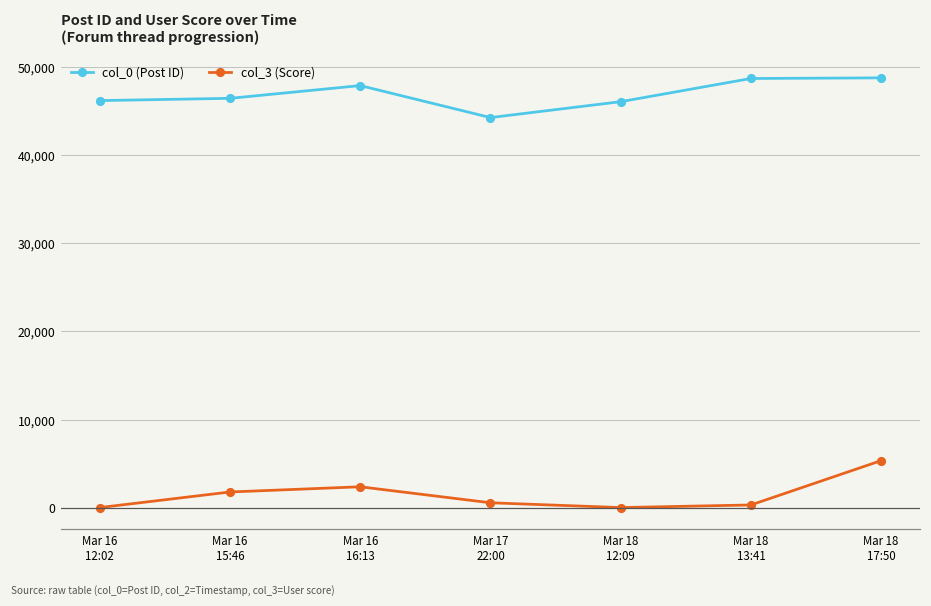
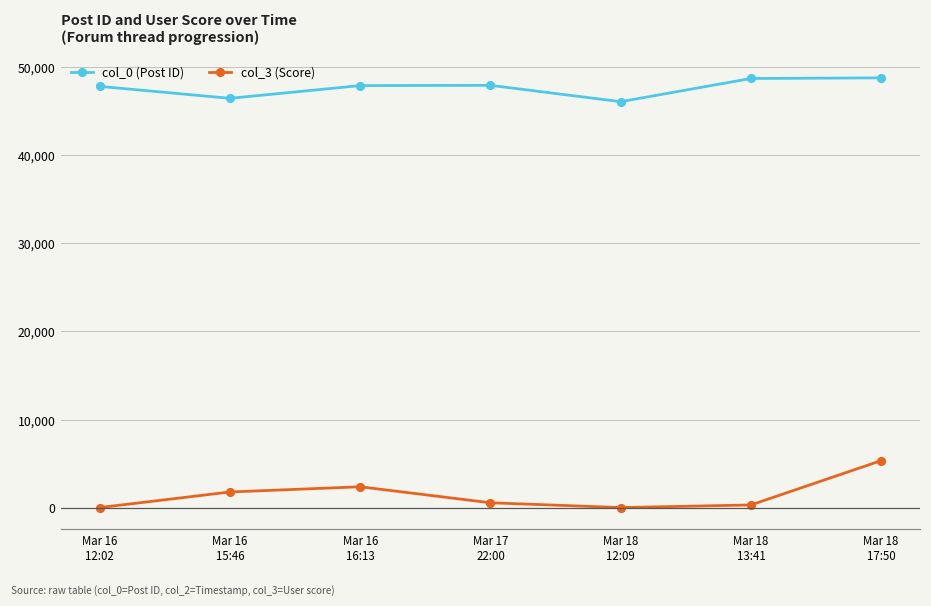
  {
    "col_0 (Post ID)": {
-     "Mar 16 12:02": "46,000",
+     "Mar 16 12:02": "48,000",
      "Mar 16 15:46": "46,000",
      "Mar 16 16:13": "48,000",
-     "Mar 17 22:00": "44,000",
+     "Mar 17 22:00": "48,000",
      "Mar 18 12:09": "46,000",
      "Mar 18 13:41": "49,000",
      "Mar 18 17:50": "49,000"
    },
    "col_3 (Score)": {
      "Mar 16 12:02": "0",
      "Mar 16 15:46": "2,000",
      "Mar 16 16:13": "2,000",
      "Mar 17 22:00": "1,000",
      "Mar 18 12:09": "0",
      "Mar 18 13:41": "0",
      "Mar 18 17:50": "5,000"
    }
  }
